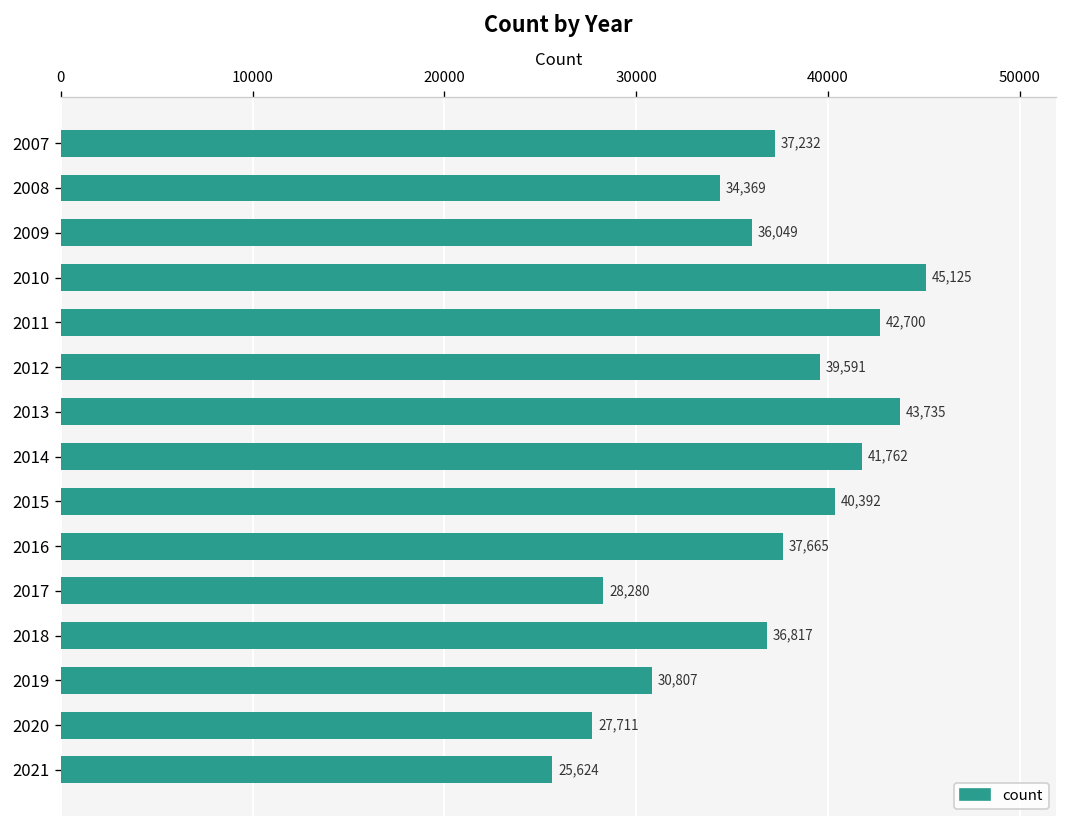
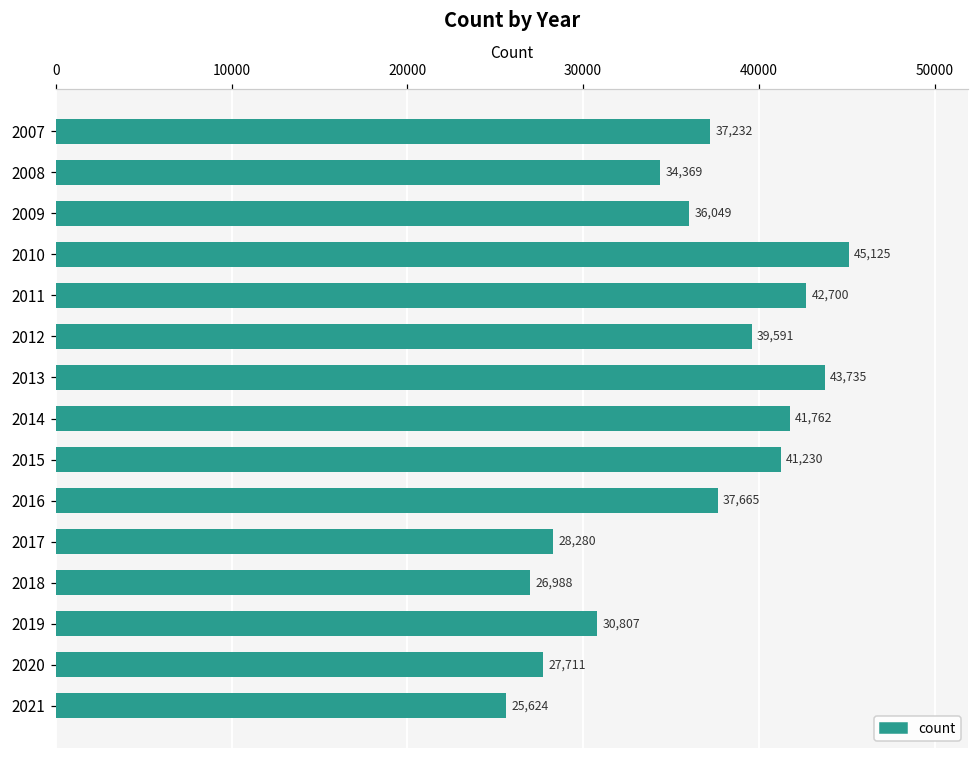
  {
    "2007": "37,232",
    "2008": "34,369",
    "2009": "36,049",
    "2010": "45,125",
    "2011": "42,700",
    "2012": "39,591",
    "2013": "43,735",
    "2014": "41,762",
-   "2015": "40,392",
+   "2015": "41,230",
    "2016": "37,665",
    "2017": "28,280",
-   "2018": "36,817",
+   "2018": "26,988",
    "2019": "30,807",
    "2020": "27,711",
    "2021": "25,624"
  }
